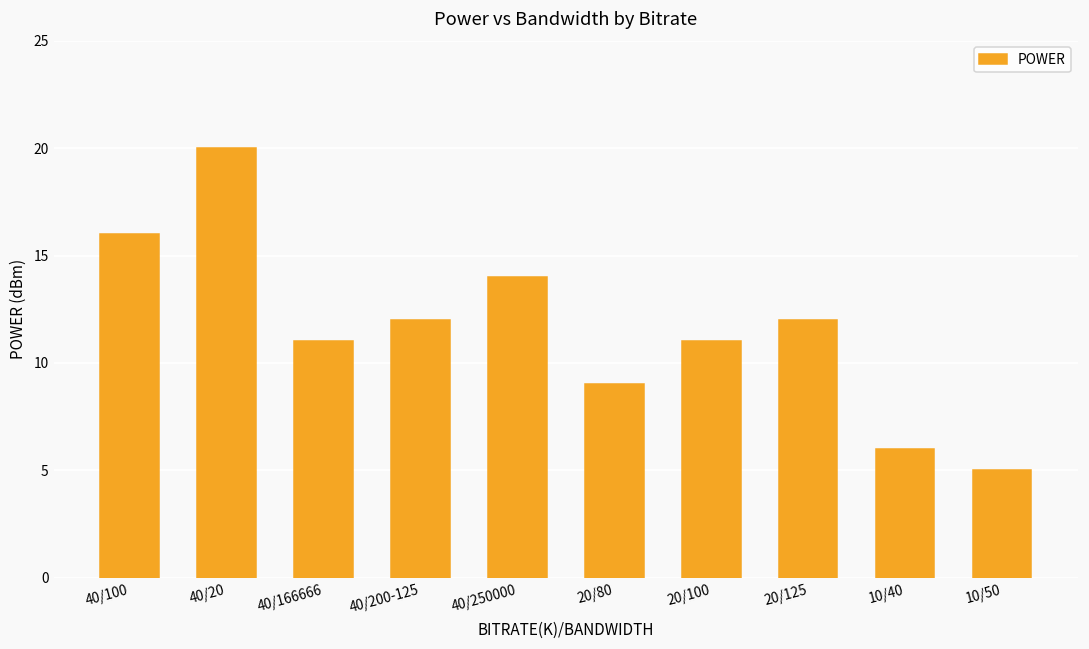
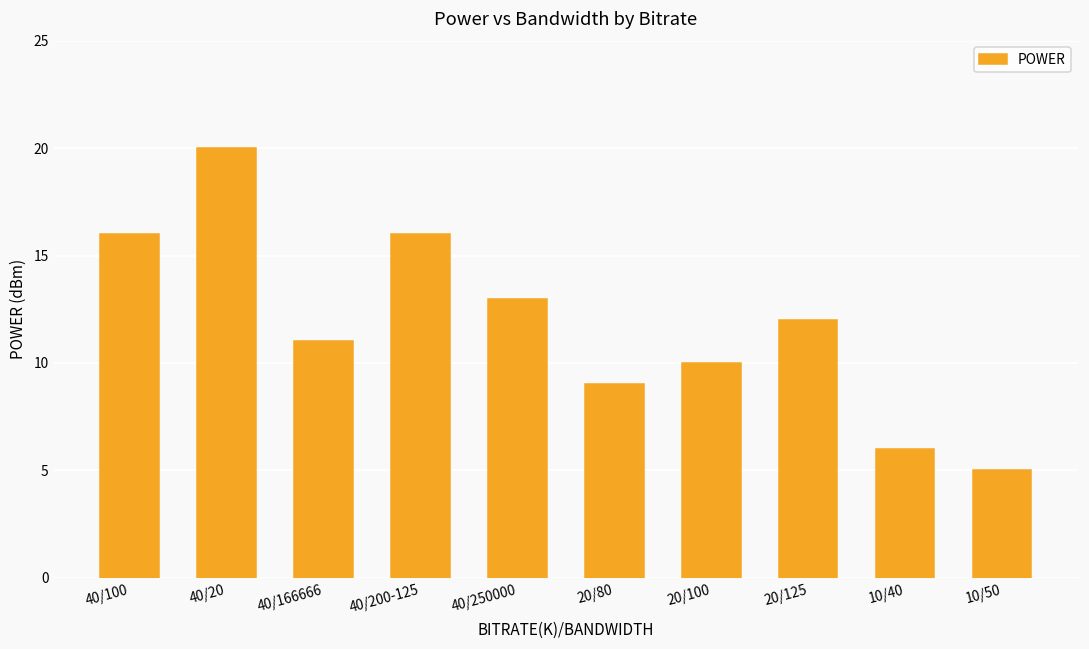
  {
    "40/100": 16,
    "40/20": 20,
    "40/166666": 11,
-   "40/200-125": 12,
-   "40/250000": 14,
+   "40/200-125": 16,
+   "40/250000": 13,
    "20/80": 9,
-   "20/100": 11,
+   "20/100": 10,
    "20/125": 12,
    "10/40": 6,
    "10/50": 5
  }
